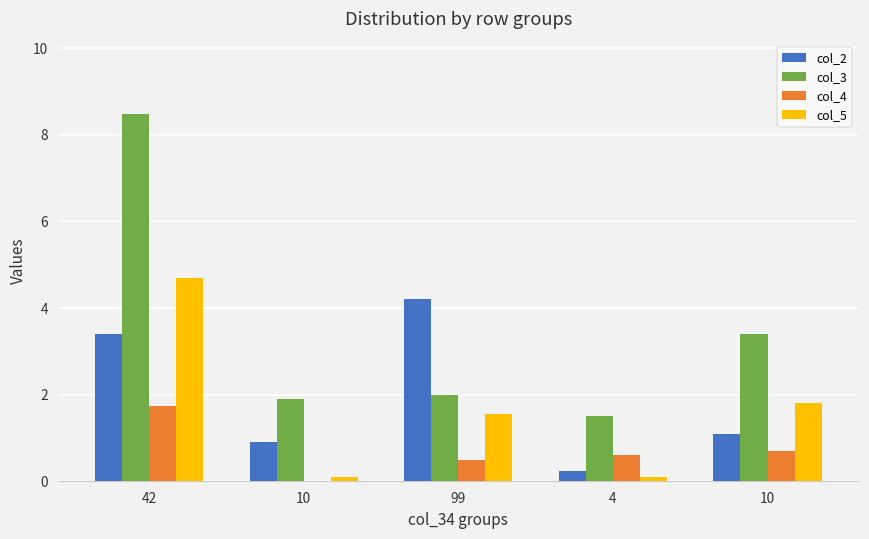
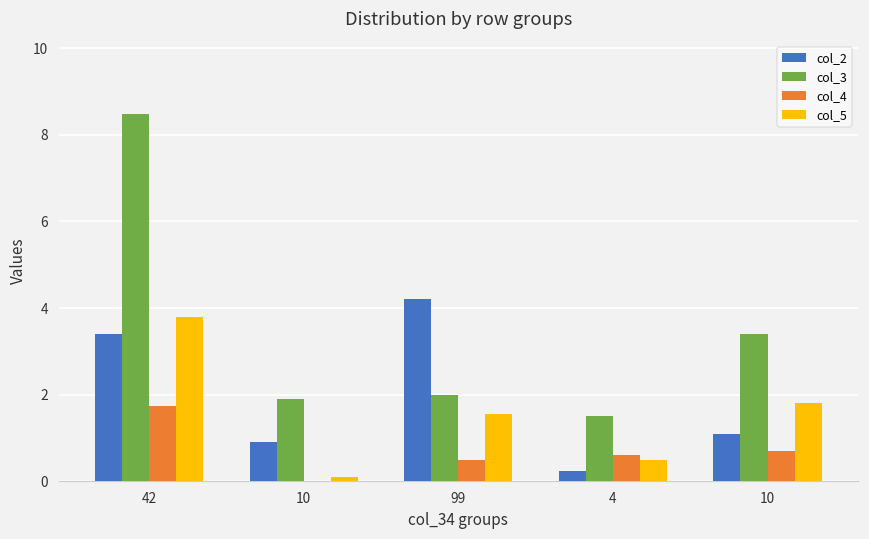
  {
    "col_2": {
      "42": 3.4,
      "99": 4.2,
      "4": 0.3
    },
    "col_3": {
      "42": 8.5,
      "99": 2.0,
      "4": 1.5
    },
    "col_4": {
      "42": 1.7,
      "99": 0.5,
      "4": 0.6
    },
    "col_5": {
-     "42": 4.7,
+     "42": 3.8,
      "99": 1.6,
-     "4": 0.1
+     "4": 0.5
    }
  }
